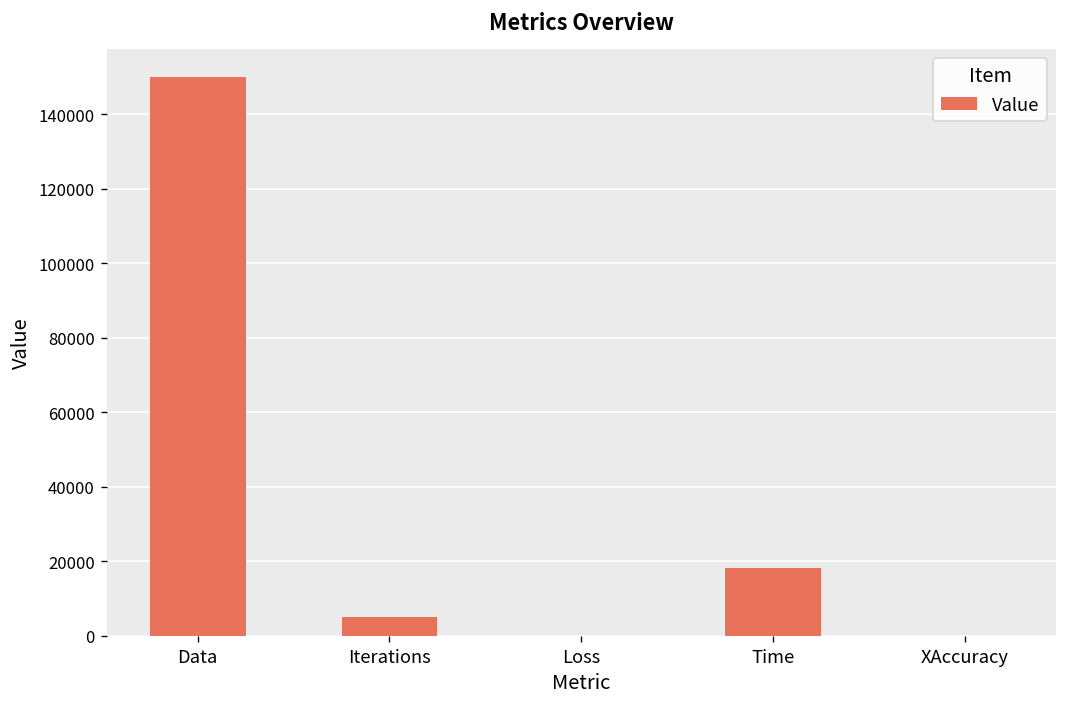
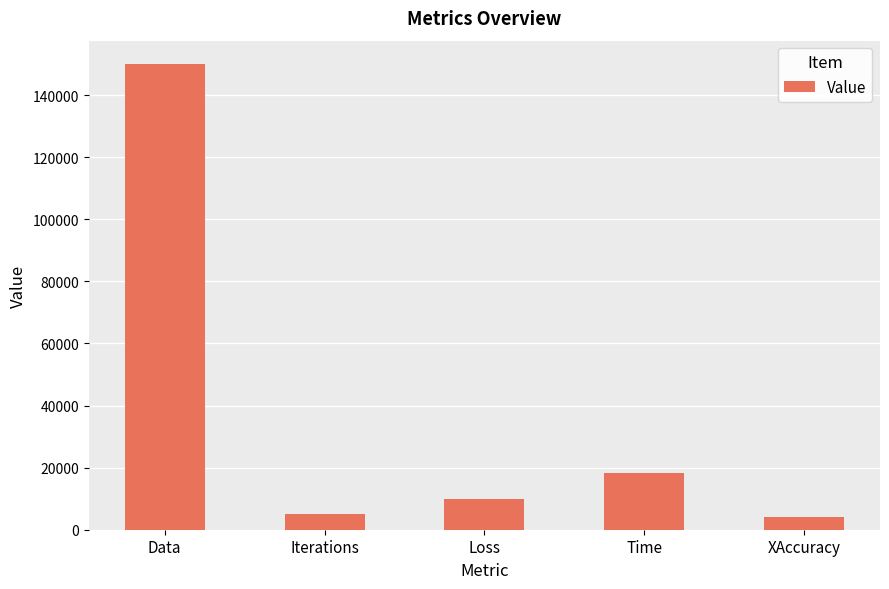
  {
    "Data": 150000,
    "Iterations": 5000,
-   "Loss": 0,
+   "Loss": 10000,
    "Time": 18000,
-   "XAccuracy": 0
+   "XAccuracy": 4000
  }
